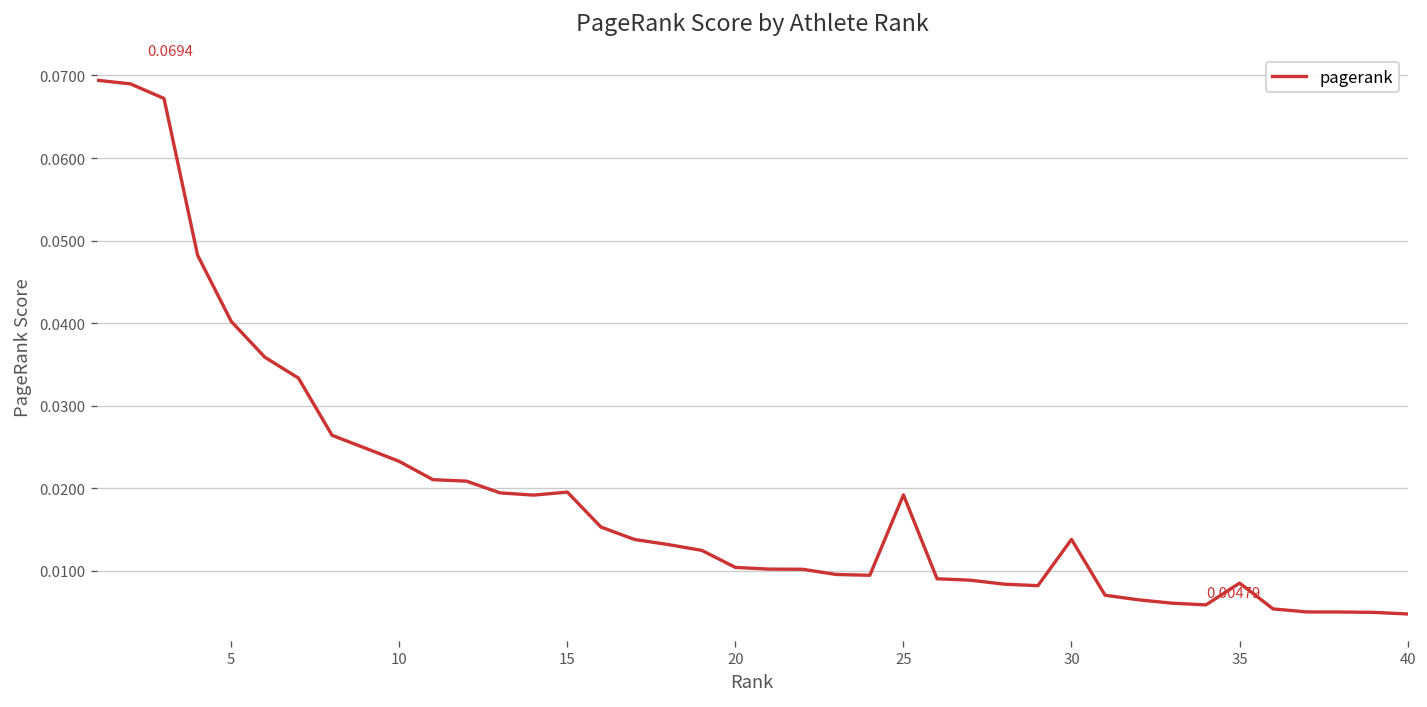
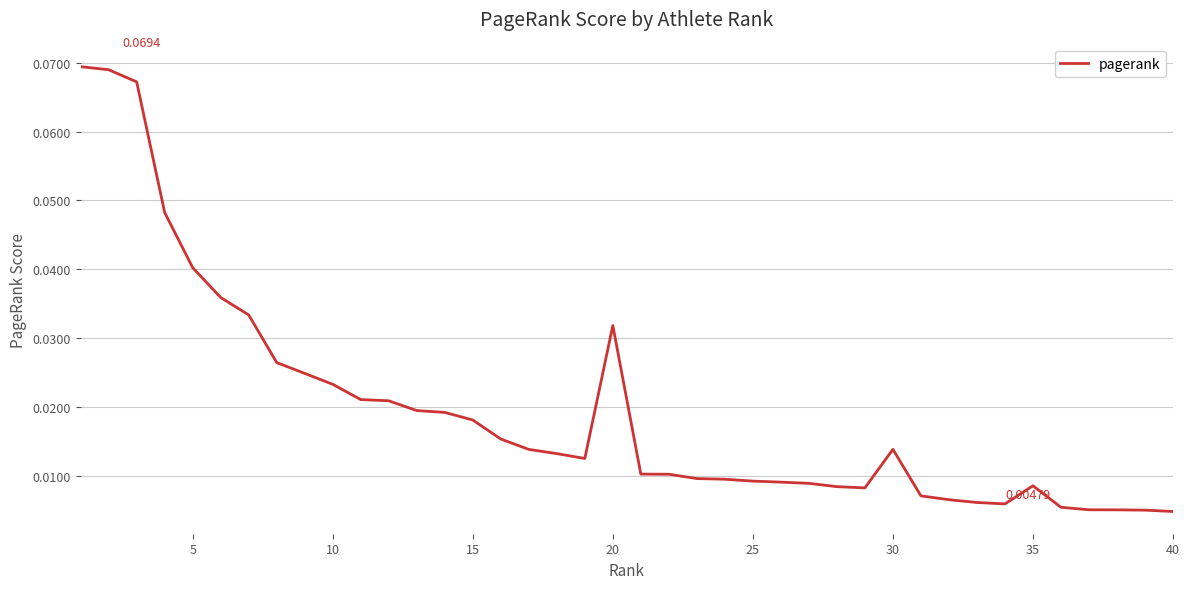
  {
    "5": 0.040,
    "10": 0.023,
-   "15": 0.020,
-   "20": 0.010,
-   "25": 0.019,
+   "15": 0.018,
+   "20": 0.032,
+   "25": 0.009,
    "30": 0.014,
    "40": 0.005
  }
